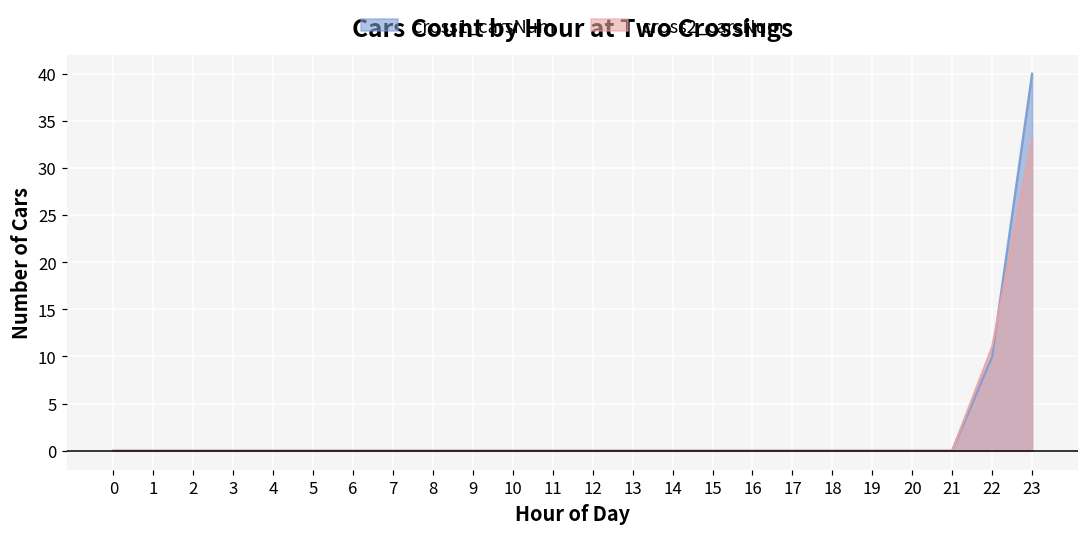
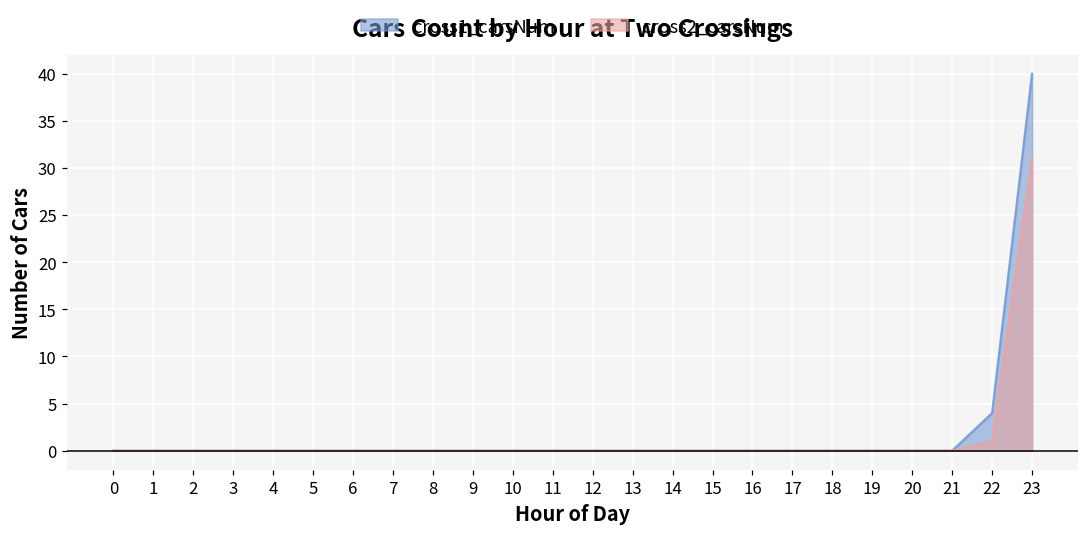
  {
    "cross1_carsNum": {
-     "22": 10,
+     "22": 4,
      "23": 40
    },
    "cross2_carsNum": {
-     "22": 11,
-     "23": 33
+     "22": 1,
+     "23": 31
    }
  }
